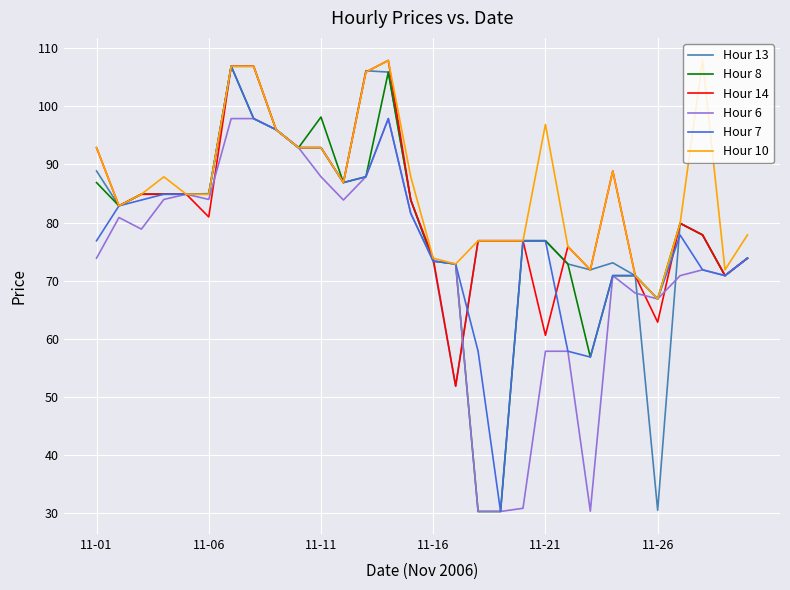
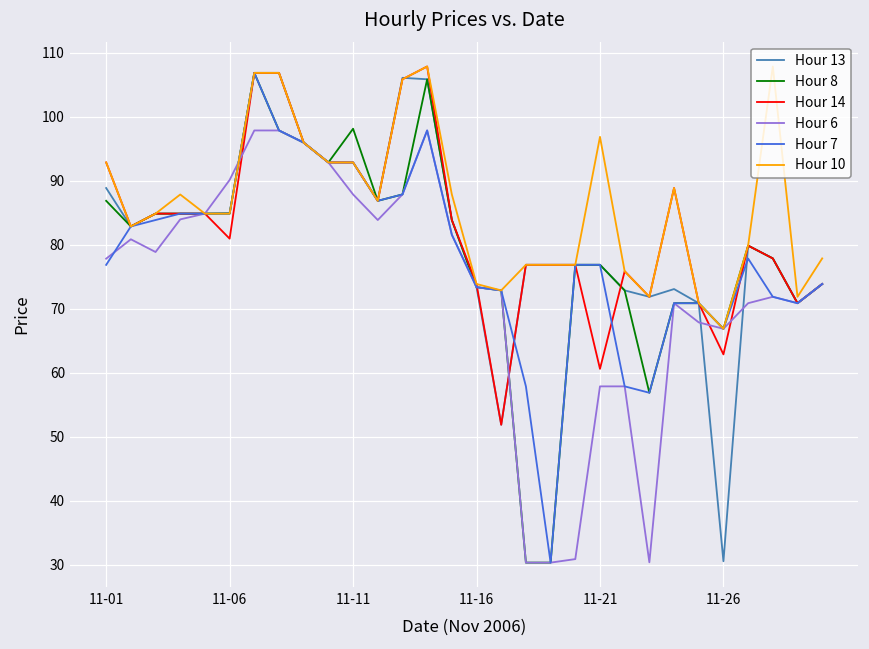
  {
    "Hour 8": {
      "11-01": 87,
      "11-11": 98
    },
    "Hour 14": {
      "11-06": 81,
      "11-21": 61,
      "11-26": 63
    },
    "Hour 6": {
-     "11-01": 74,
-     "11-06": 84,
+     "11-01": 78,
+     "11-06": 90,
      "11-11": 88,
      "11-21": 58
    },
    "Hour 10": {
      "11-21": 97
    }
  }
